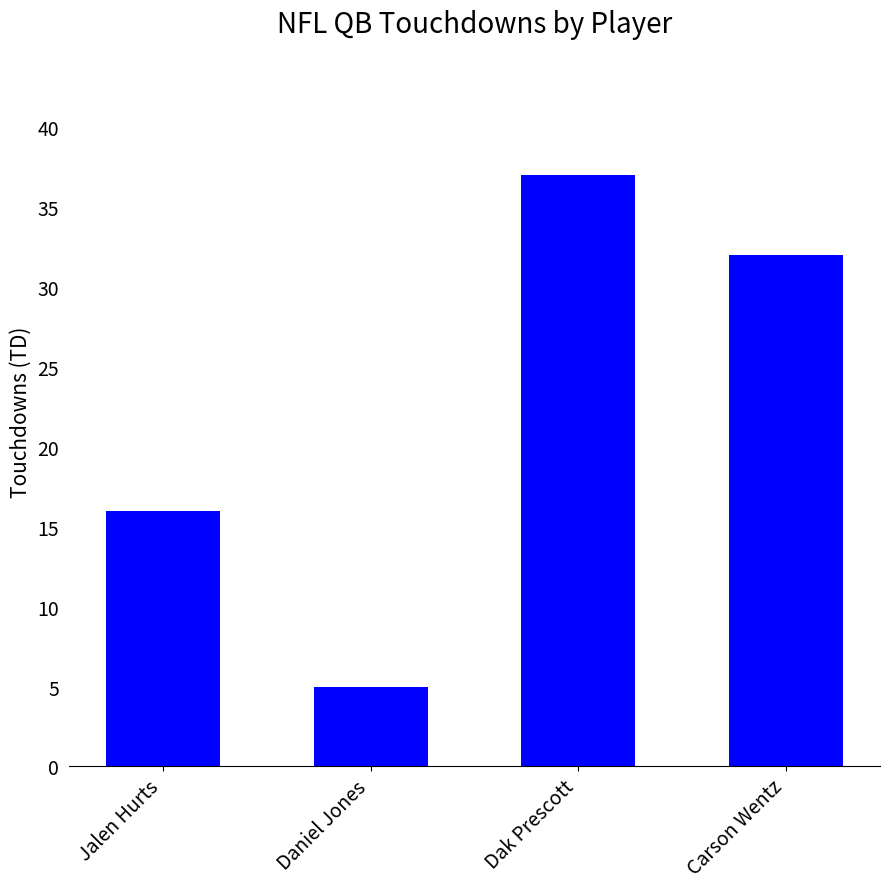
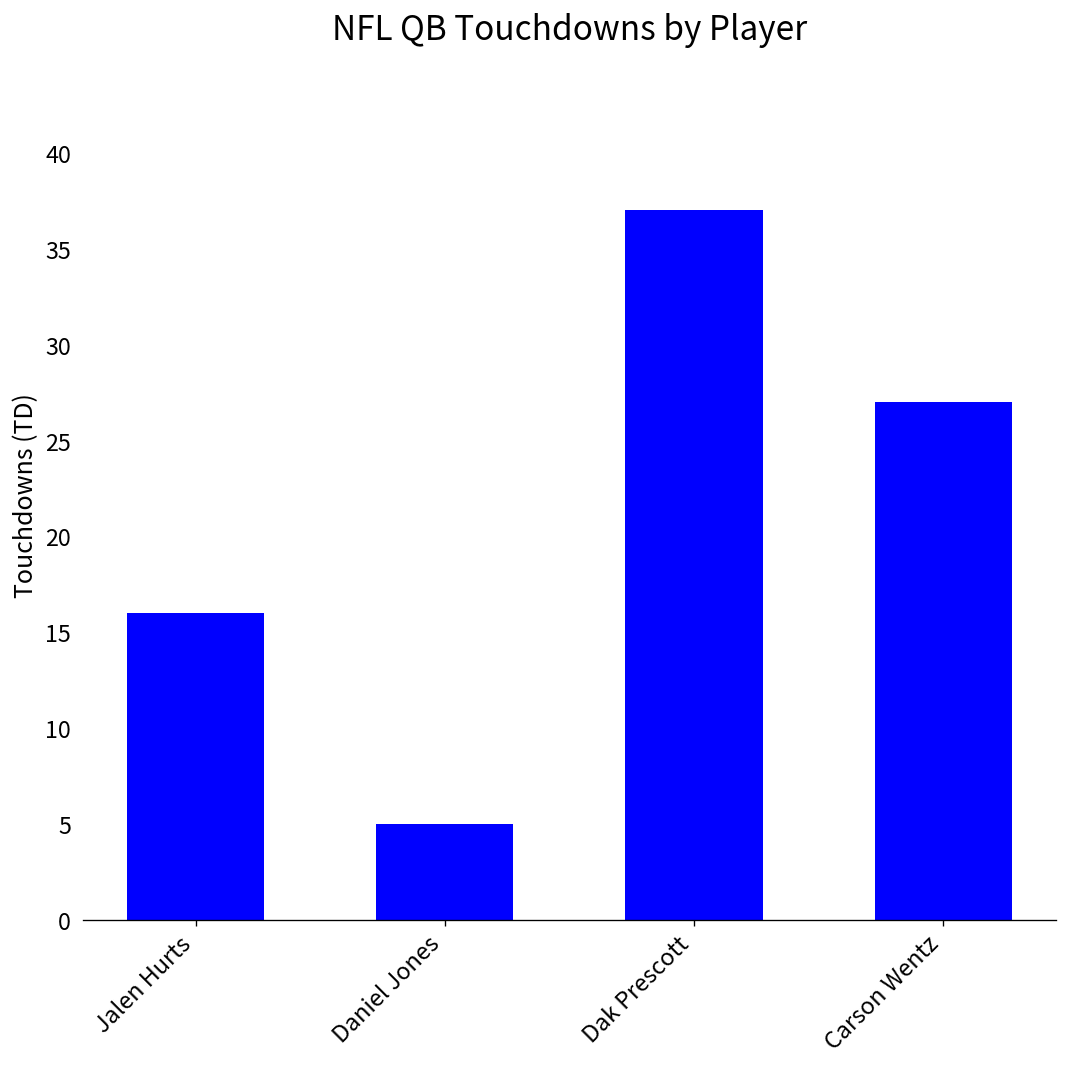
  {
    "Jalen Hurts": 16,
    "Daniel Jones": 5,
    "Dak Prescott": 37,
-   "Carson Wentz": 32
+   "Carson Wentz": 27
  }
